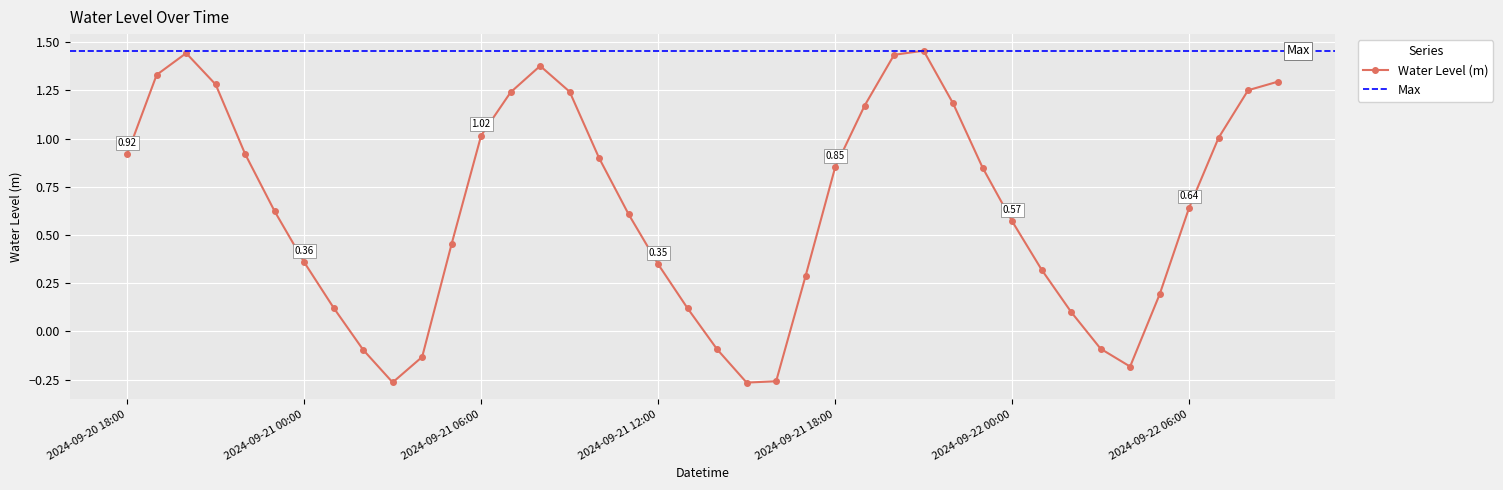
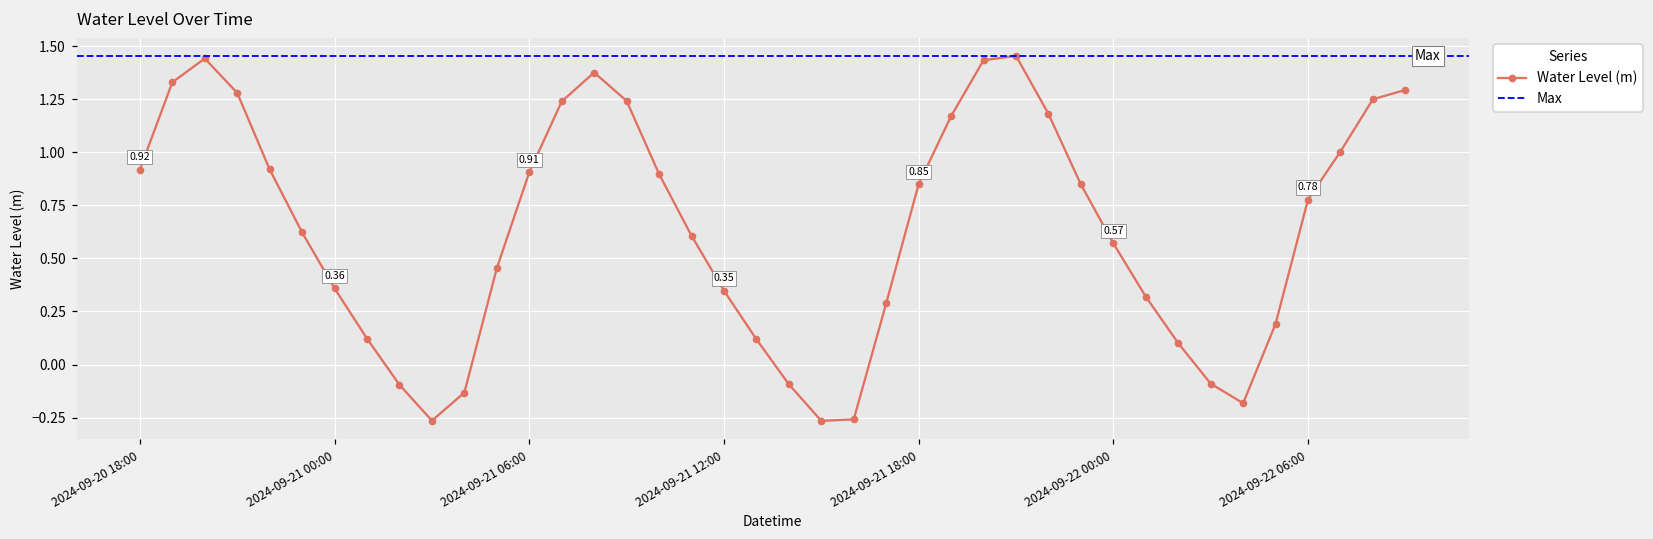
  {
-   "2024-09-21 06:00": 1.02,
-   "2024-09-22 06:00": 0.64
+   "2024-09-21 06:00": 0.91,
+   "2024-09-22 06:00": 0.78
  }
